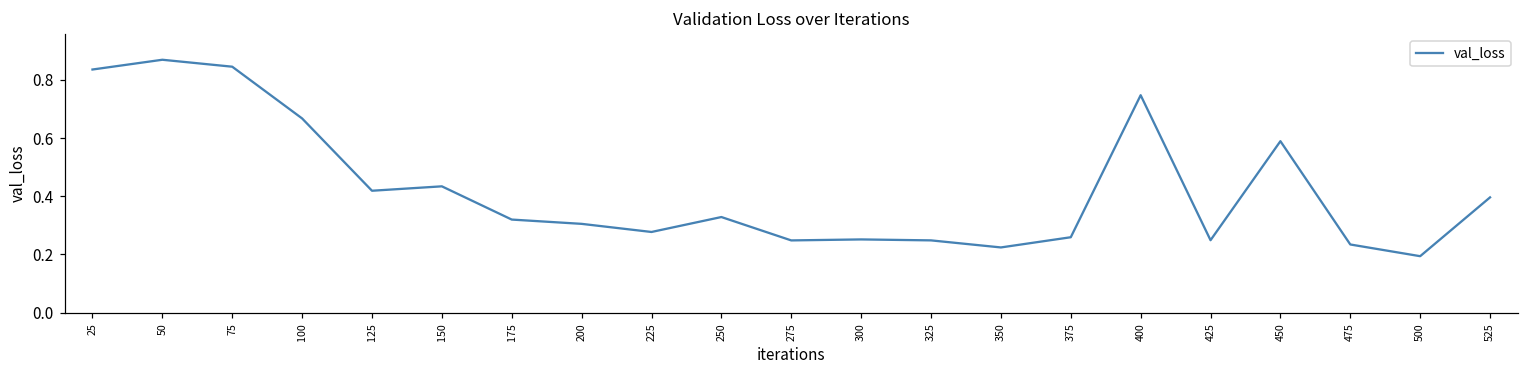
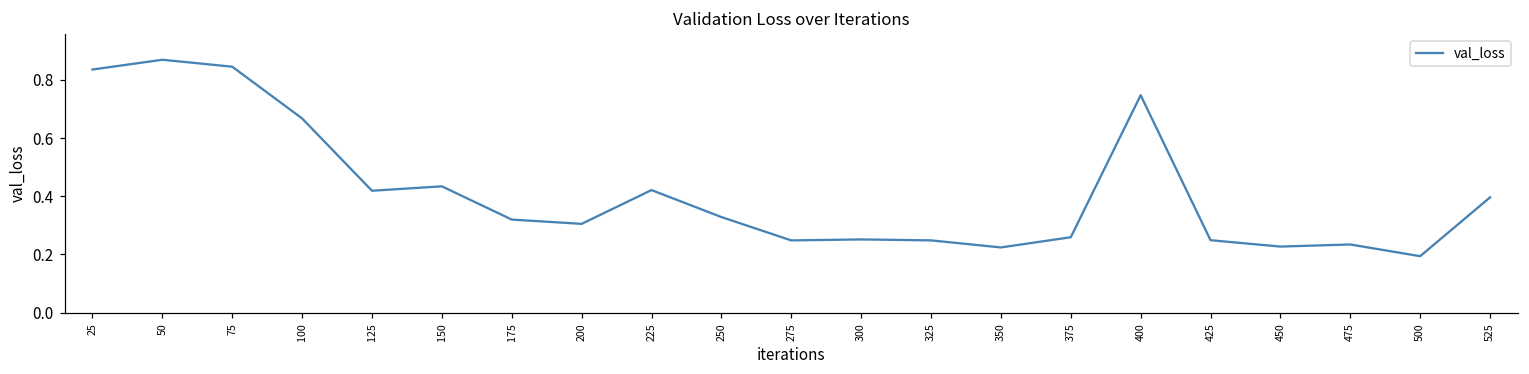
  {
    "25": 0.84,
    "50": 0.87,
    "75": 0.85,
    "100": 0.67,
    "125": 0.42,
    "150": 0.43,
    "175": 0.32,
    "200": 0.31,
-   "225": 0.28,
+   "225": 0.42,
    "250": 0.33,
    "275": 0.25,
    "300": 0.25,
    "325": 0.25,
    "350": 0.22,
    "375": 0.26,
    "400": 0.75,
    "425": 0.25,
-   "450": 0.59,
+   "450": 0.23,
    "475": 0.23,
    "500": 0.19,
    "525": 0.40
  }
